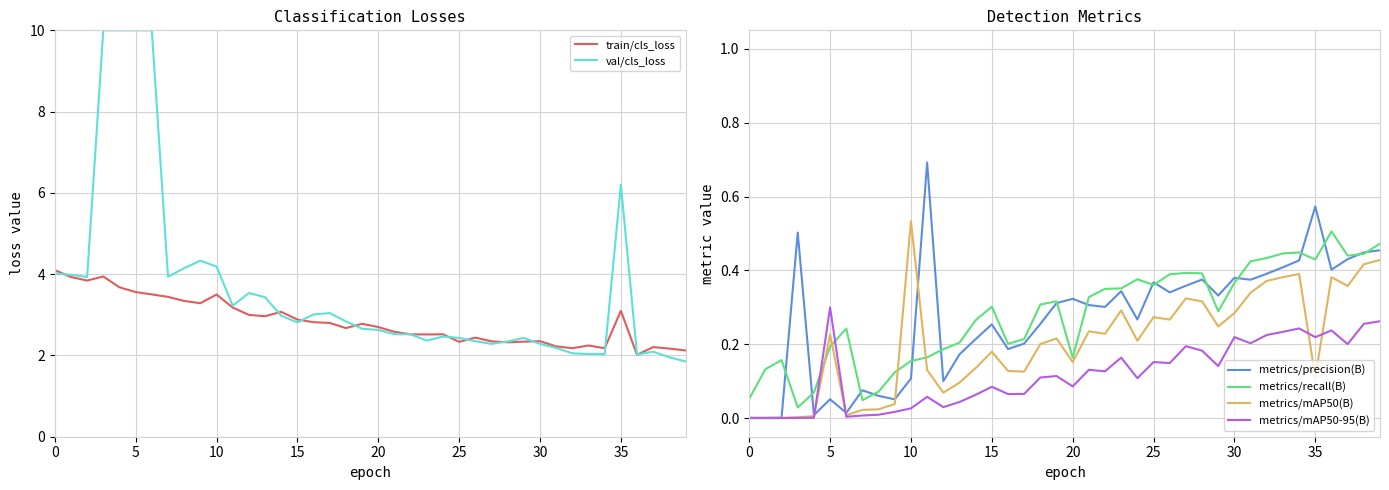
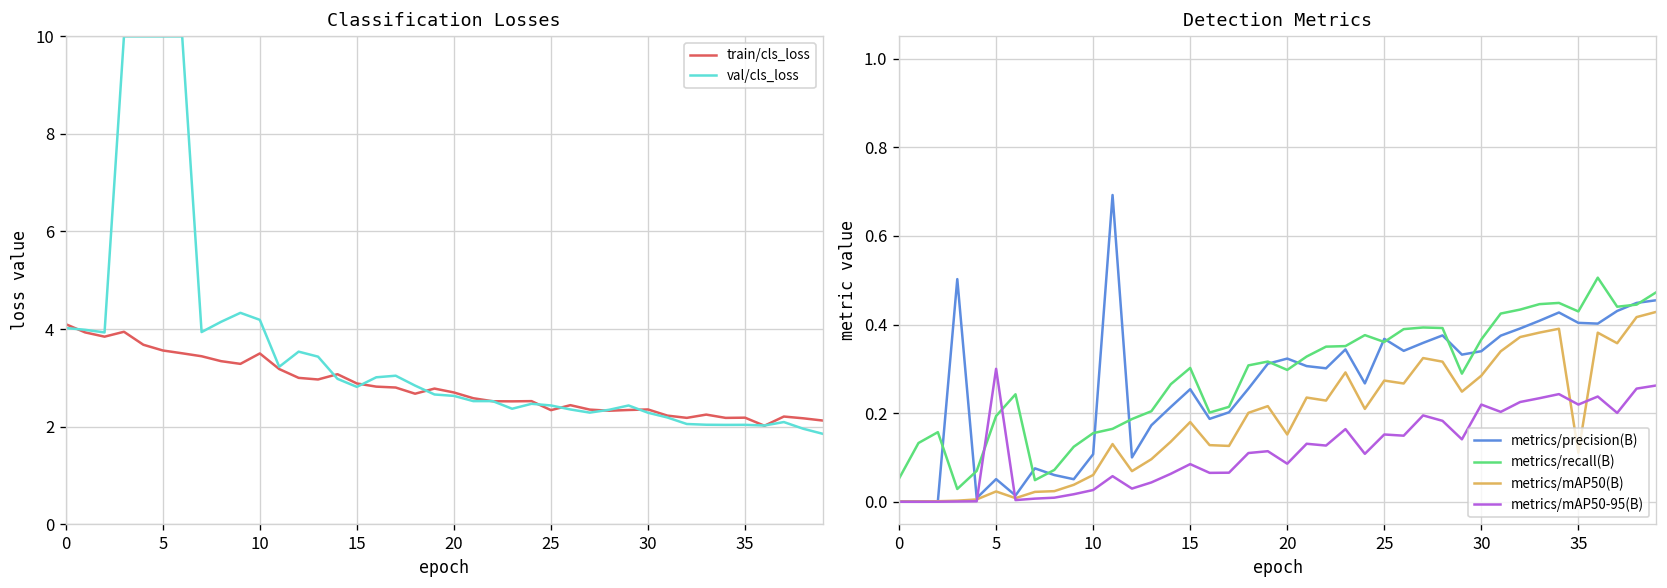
  {
    "Classification Losses": {
      "train/cls_loss": {
        "0": 4.1,
        "5": 3.6,
        "10": 3.5,
        "15": 2.9,
        "20": 2.7,
        "25": 2.3,
        "30": 2.4,
-       "35": 3.1
+       "35": 2.2
      },
      "val/cls_loss": {
        "0": 4.0,
        "5": 10.0,
        "10": 4.2,
        "15": 2.8,
        "20": 2.6,
        "25": 2.4,
        "30": 2.3,
-       "35": 6.2
+       "35": 2.0
      }
    },
    "Detection Metrics": {
      "metrics/precision(B)": {
        "5": 0.05,
        "10": 0.11,
        "15": 0.25,
        "20": 0.32,
        "25": 0.37,
-       "30": 0.38,
-       "35": 0.57
+       "30": 0.34,
+       "35": 0.40
      },
      "metrics/recall(B)": {
        "0": 0.05,
        "5": 0.19,
        "10": 0.16,
        "15": 0.30,
-       "20": 0.16,
+       "20": 0.30,
        "25": 0.36,
        "30": 0.37,
        "35": 0.43
      },
      "metrics/mAP50(B)": {
-       "5": 0.23,
-       "10": 0.53,
+       "5": 0.02,
+       "10": 0.06,
        "15": 0.18,
        "20": 0.15,
        "25": 0.27,
        "30": 0.28
      },
      "metrics/mAP50-95(B)": {
        "5": 0.30,
        "10": 0.03,
        "15": 0.09,
        "20": 0.09,
        "25": 0.15,
        "30": 0.22,
        "35": 0.22
      }
    }
  }
